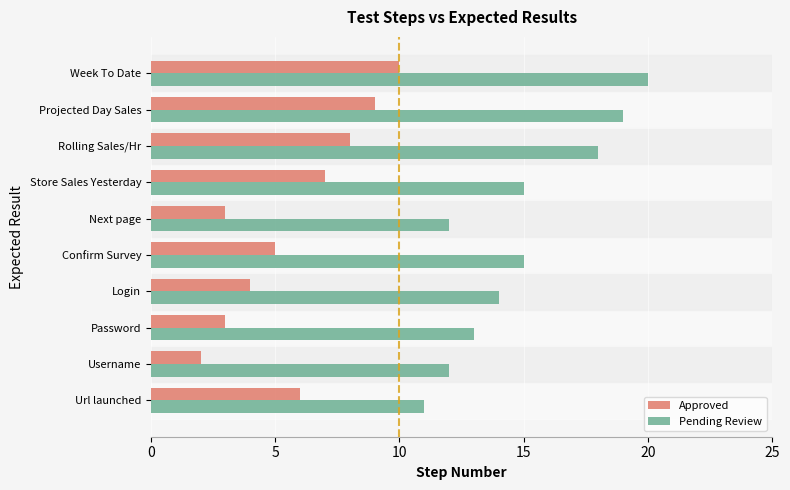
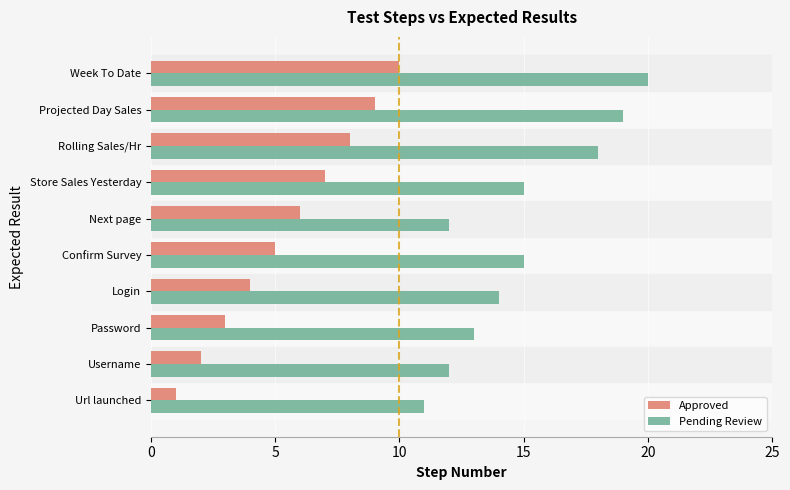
  {
    "Approved": {
      "Week To Date": 10,
      "Projected Day Sales": 9,
      "Rolling Sales/Hr": 8,
      "Store Sales Yesterday": 7,
-     "Next page": 3,
+     "Next page": 6,
      "Confirm Survey": 5,
      "Login": 4,
      "Password": 3,
      "Username": 2,
-     "Url launched": 6
+     "Url launched": 1
    },
    "Pending Review": {
      "Week To Date": 20,
      "Projected Day Sales": 19,
      "Rolling Sales/Hr": 18,
      "Store Sales Yesterday": 15,
      "Next page": 12,
      "Confirm Survey": 15,
      "Login": 14,
      "Password": 13,
      "Username": 12,
      "Url launched": 11
    }
  }
